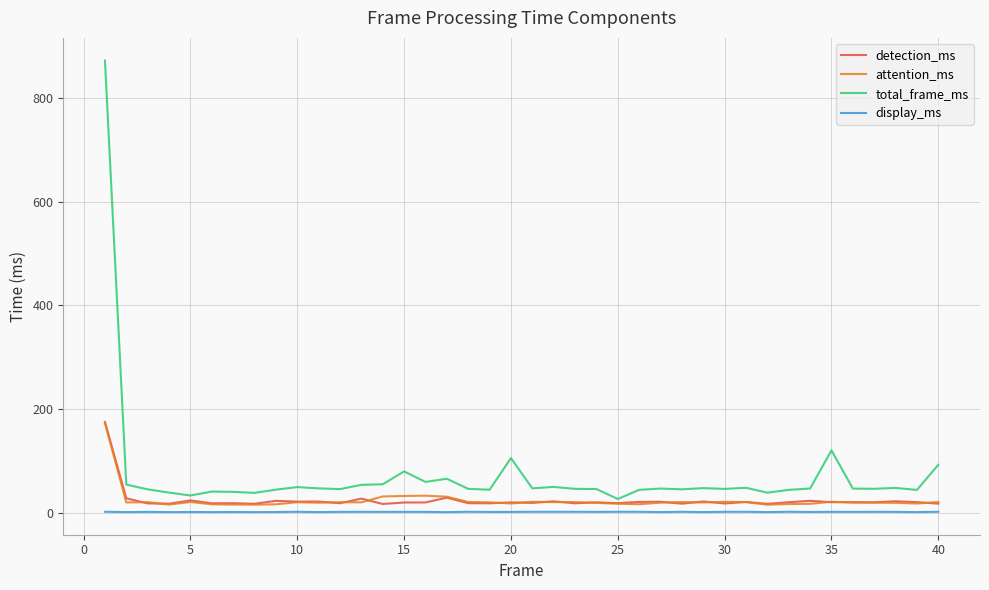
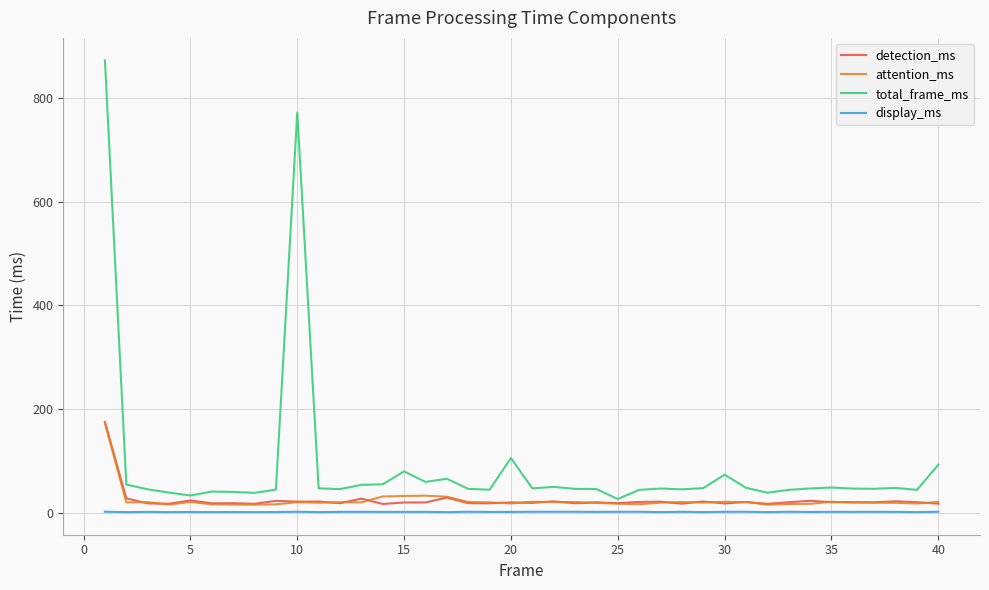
  {
    "total_frame_ms": {
      "5": 30,
-     "10": 50,
+     "10": 770,
      "15": 80,
      "20": 110,
      "25": 30,
-     "30": 50,
-     "35": 120,
+     "30": 70,
+     "35": 50,
      "40": 90
    },
    "display_ms": {
      "5": 0,
      "10": 0,
      "15": 0,
      "20": 0,
      "25": 0,
      "30": 0,
      "35": 0,
      "40": 0
    }
  }
